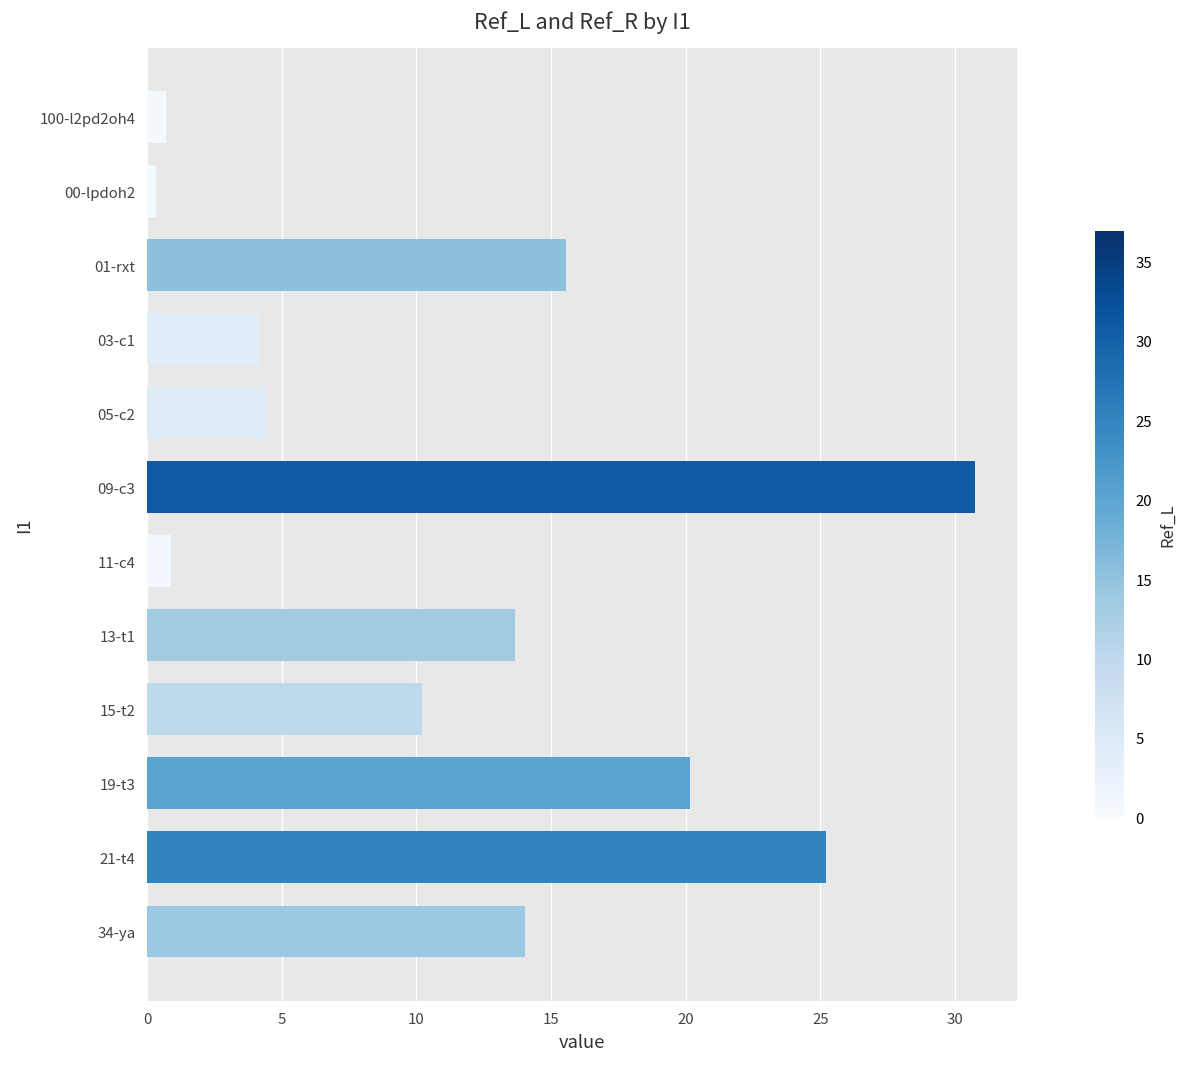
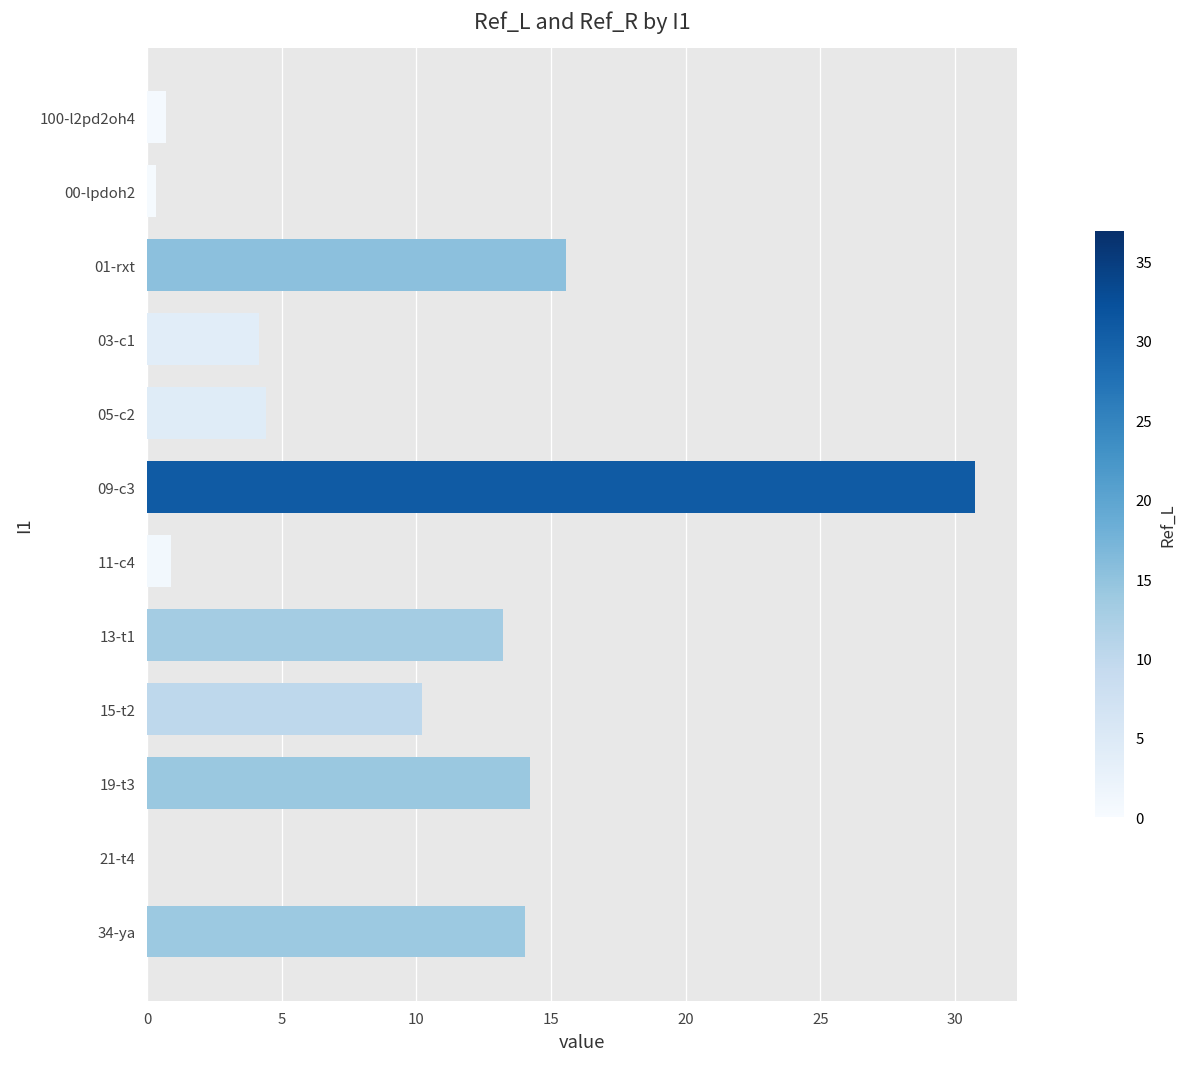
  {
    "100-l2pd2oh4": 0.7,
    "00-lpdoh2": 0.3,
    "01-rxt": 15.5,
    "03-c1": 4.1,
    "05-c2": 4.4,
    "09-c3": 30.7,
    "11-c4": 0.9,
-   "13-t1": 13.7,
+   "13-t1": 13.2,
    "15-t2": 10.2,
-   "19-t3": 20.1,
-   "21-t4": 25.2,
+   "19-t3": 14.2,
+   "21-t4": 0.0,
    "34-ya": 14.0
  }
